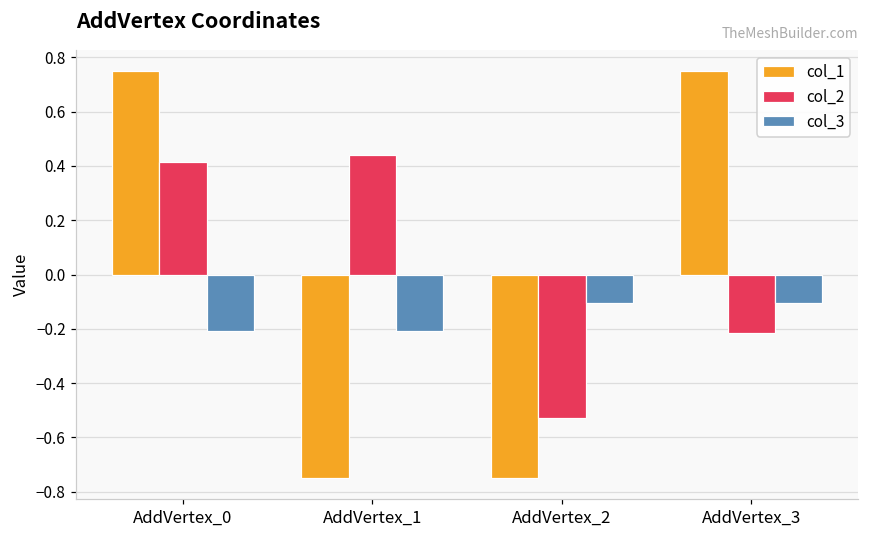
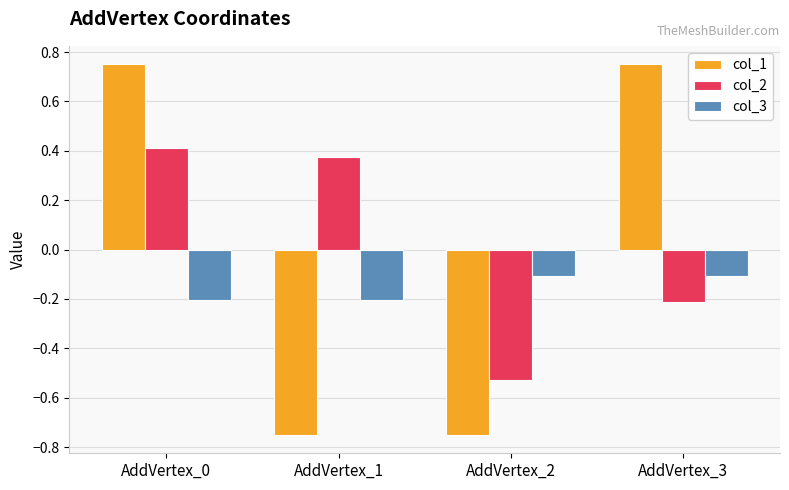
  {
    "col_1": {
      "AddVertex_0": 0.75,
      "AddVertex_1": -0.75,
      "AddVertex_2": -0.75,
      "AddVertex_3": 0.75
    },
    "col_2": {
      "AddVertex_0": 0.41,
-     "AddVertex_1": 0.44,
+     "AddVertex_1": 0.38,
      "AddVertex_2": -0.53,
      "AddVertex_3": -0.21
    },
    "col_3": {
      "AddVertex_0": -0.21,
      "AddVertex_1": -0.21,
      "AddVertex_2": -0.11,
      "AddVertex_3": -0.11
    }
  }
